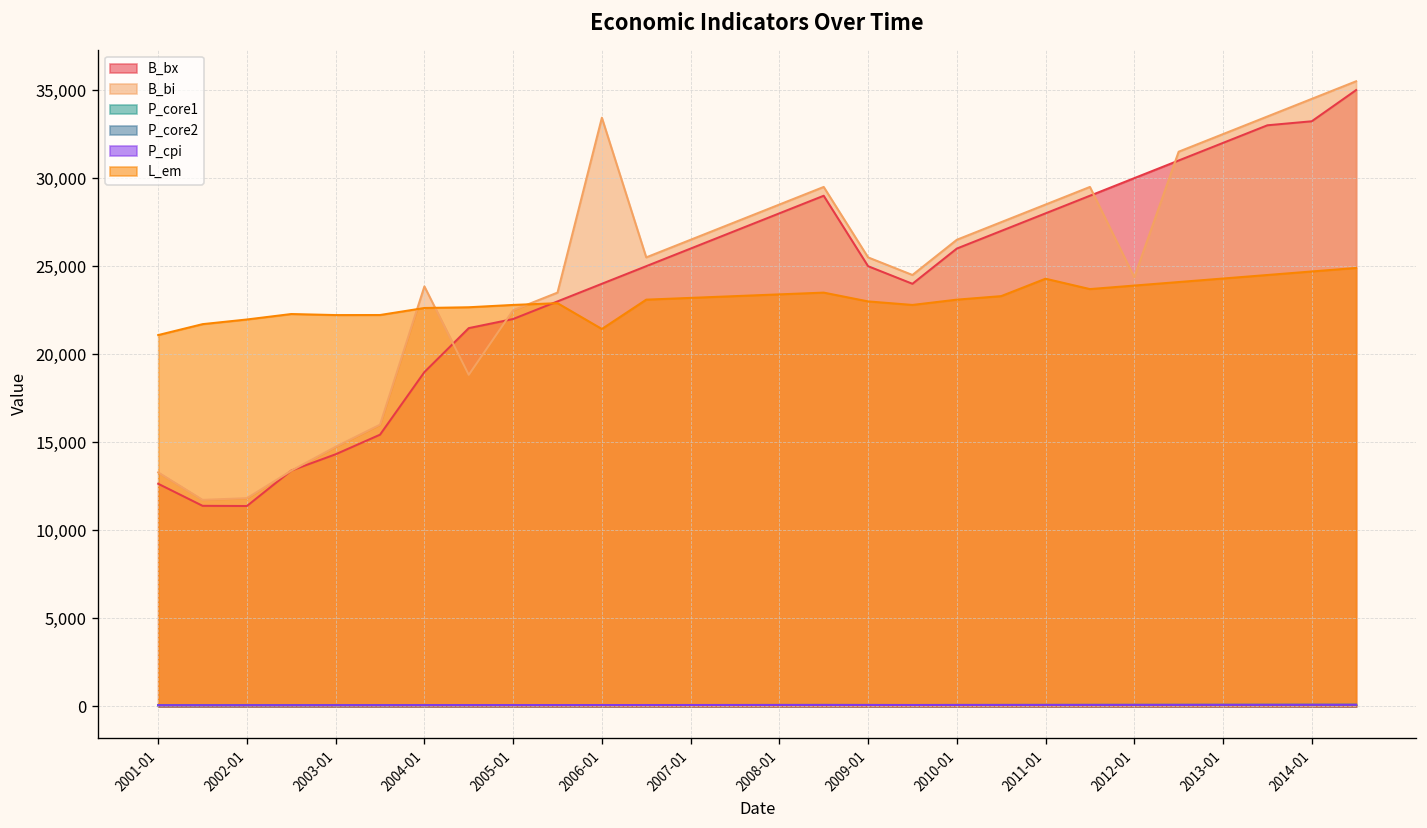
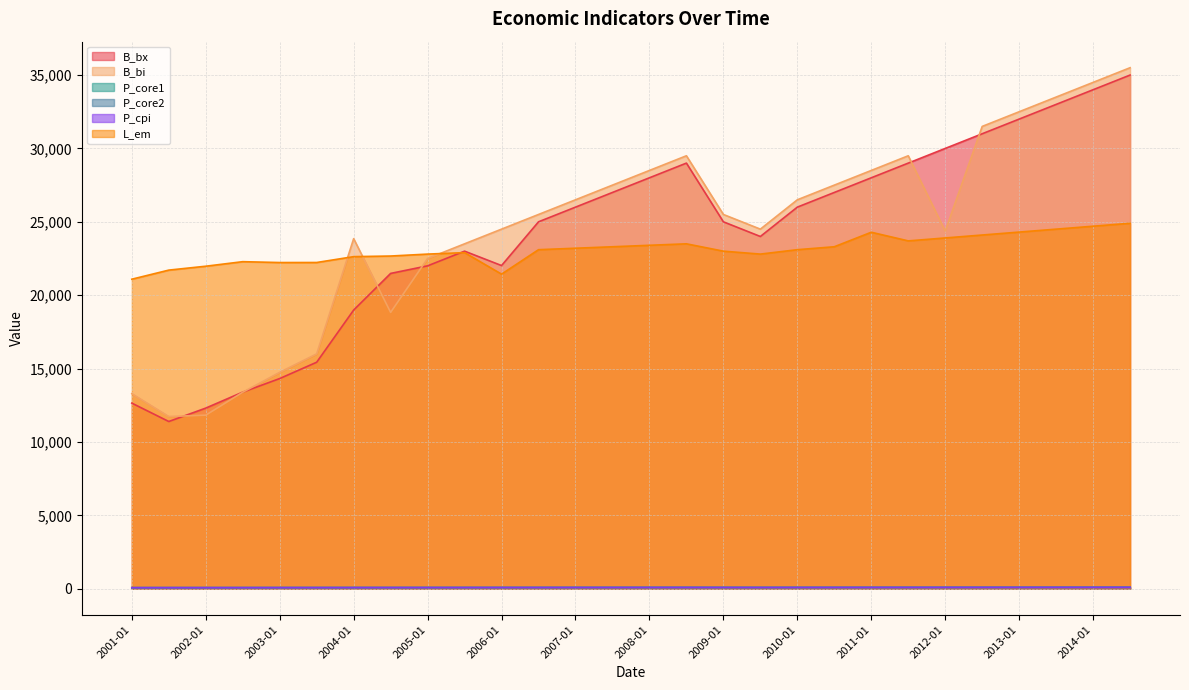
  {
    "B_bx": {
      "2001-01": "12,600",
-     "2002-01": "11,400",
+     "2002-01": "12,300",
      "2003-01": "14,300",
      "2004-01": "19,000",
      "2005-01": "22,000",
-     "2006-01": "24,000",
+     "2006-01": "22,000",
      "2007-01": "26,000",
      "2008-01": "28,000",
      "2009-01": "25,000",
      "2010-01": "26,000",
      "2011-01": "28,000",
      "2012-01": "30,000",
      "2013-01": "32,000",
-     "2014-01": "33,200"
+     "2014-01": "34,000"
    },
    "B_bi": {
      "2001-01": "13,300",
      "2002-01": "11,800",
      "2003-01": "14,700",
      "2004-01": "23,900",
      "2005-01": "22,500",
-     "2006-01": "33,400",
+     "2006-01": "24,500",
      "2007-01": "26,500",
      "2008-01": "28,500",
      "2009-01": "25,500",
      "2010-01": "26,500",
      "2011-01": "28,500",
      "2012-01": "24,400",
      "2013-01": "32,500",
      "2014-01": "34,500"
    },
    "L_em": {
      "2001-01": "21,100",
      "2002-01": "22,000",
      "2003-01": "22,200",
      "2004-01": "22,600",
      "2005-01": "22,800",
      "2006-01": "21,400",
      "2007-01": "23,200",
      "2008-01": "23,400",
      "2009-01": "23,000",
      "2010-01": "23,100",
      "2011-01": "24,300",
      "2012-01": "23,900",
      "2013-01": "24,300",
      "2014-01": "24,700"
    }
  }
